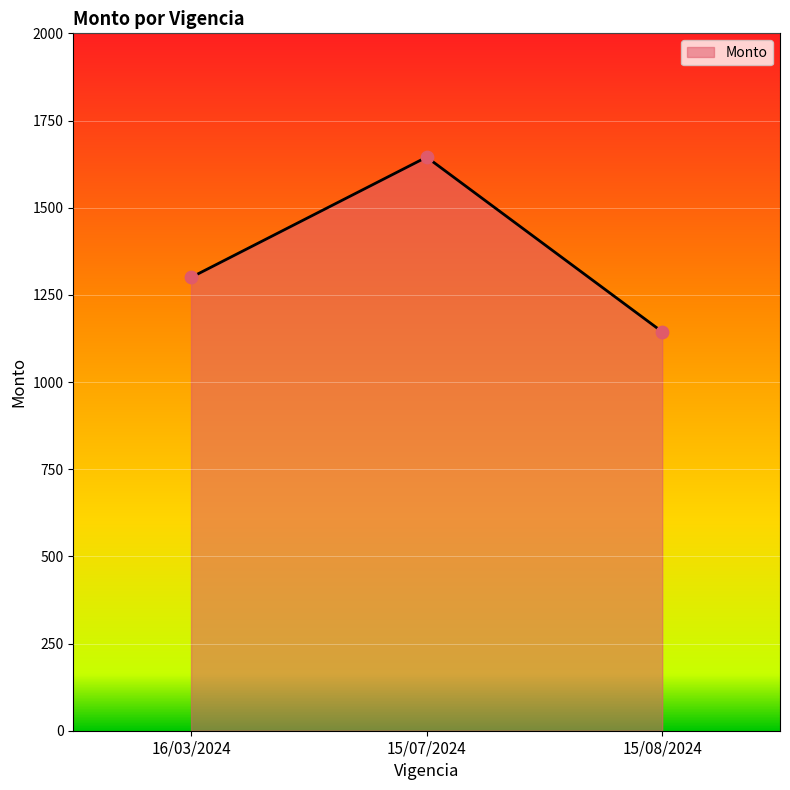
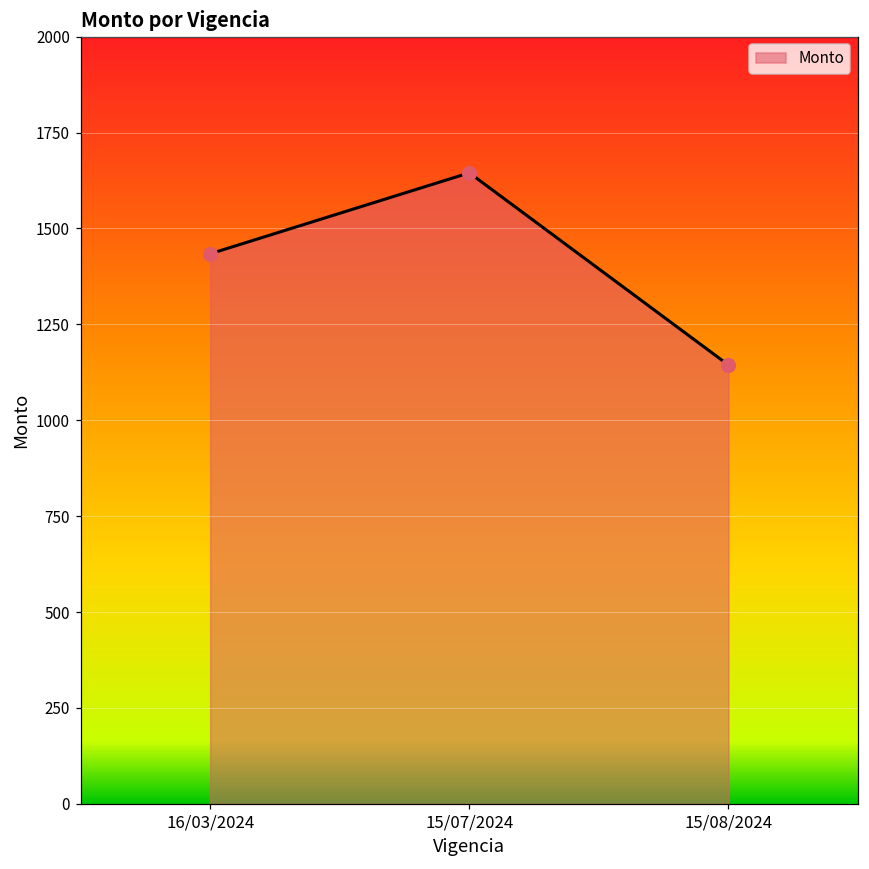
  {
-   "16/03/2024": 1300,
+   "16/03/2024": 1430,
    "15/07/2024": 1650,
    "15/08/2024": 1140
  }
